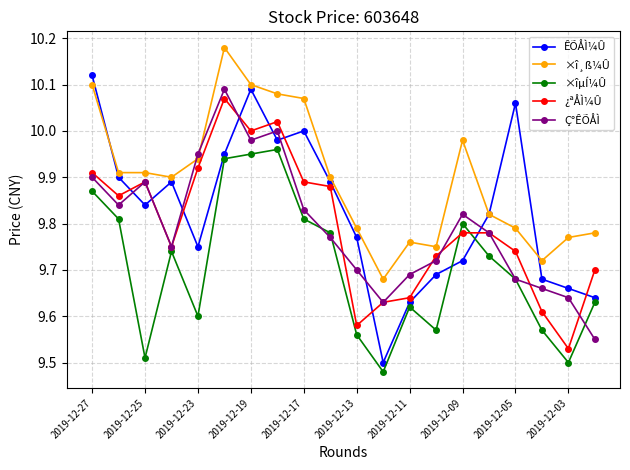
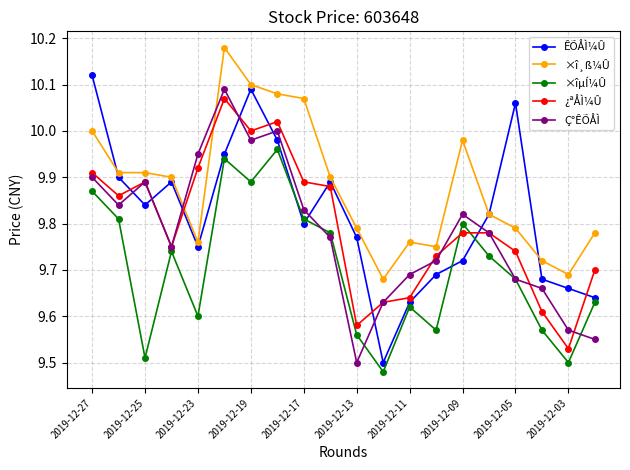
  {
    "ÊÕÅÌ¼Û": {
      "2019-12-27": 10.12,
      "2019-12-25": 9.84,
      "2019-12-23": 9.75,
      "2019-12-19": 10.09,
-     "2019-12-17": 10.0,
+     "2019-12-17": 9.8,
      "2019-12-13": 9.77,
      "2019-12-11": 9.63,
      "2019-12-09": 9.72,
      "2019-12-05": 10.06,
      "2019-12-03": 9.66
    },
    "×î¸ß¼Û": {
-     "2019-12-27": 10.1,
+     "2019-12-27": 10.0,
      "2019-12-25": 9.91,
-     "2019-12-23": 9.94,
+     "2019-12-23": 9.76,
      "2019-12-19": 10.10,
      "2019-12-17": 10.07,
      "2019-12-13": 9.79,
      "2019-12-11": 9.76,
      "2019-12-09": 9.98,
      "2019-12-05": 9.79,
-     "2019-12-03": 9.77
+     "2019-12-03": 9.69
    },
    "×îµÍ¼Û": {
      "2019-12-27": 9.87,
      "2019-12-25": 9.51,
      "2019-12-23": 9.60,
-     "2019-12-19": 9.95,
+     "2019-12-19": 9.89,
      "2019-12-17": 9.81,
      "2019-12-13": 9.56,
      "2019-12-11": 9.62,
      "2019-12-09": 9.80,
      "2019-12-03": 9.50
    },
    "¿ªÅÌ¼Û": {
      "2019-12-27": 9.91,
      "2019-12-23": 9.92,
      "2019-12-19": 10.00,
      "2019-12-17": 9.89,
      "2019-12-13": 9.58,
      "2019-12-11": 9.64,
      "2019-12-09": 9.78,
      "2019-12-05": 9.74,
      "2019-12-03": 9.53
    },
    "Ç°ÊÕÅÌ": {
      "2019-12-27": 9.90,
      "2019-12-23": 9.95,
      "2019-12-19": 9.98,
      "2019-12-17": 9.83,
-     "2019-12-13": 9.7,
+     "2019-12-13": 9.5,
      "2019-12-11": 9.69,
      "2019-12-09": 9.82,
-     "2019-12-03": 9.64
+     "2019-12-03": 9.57
    }
  }
